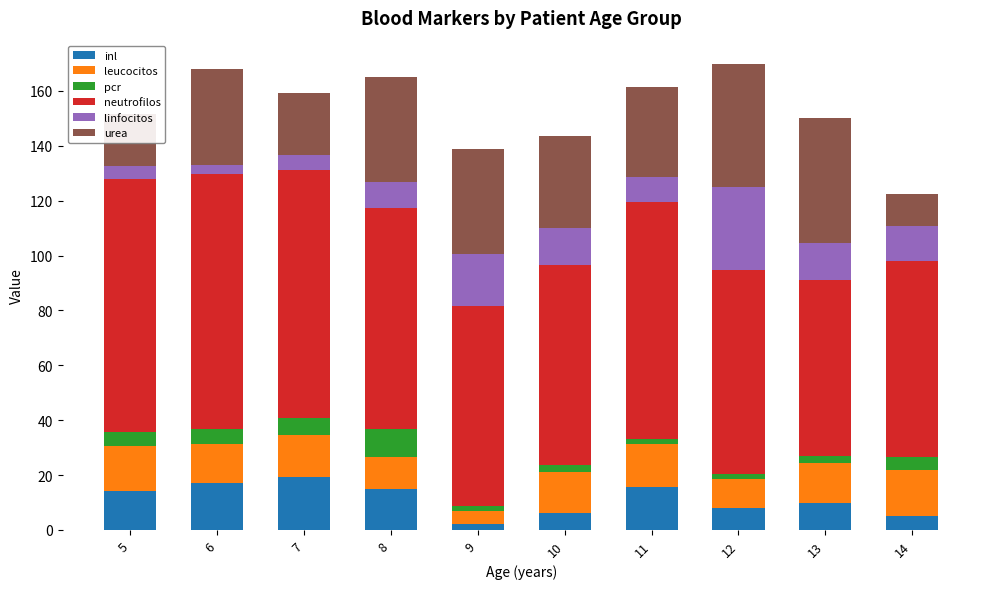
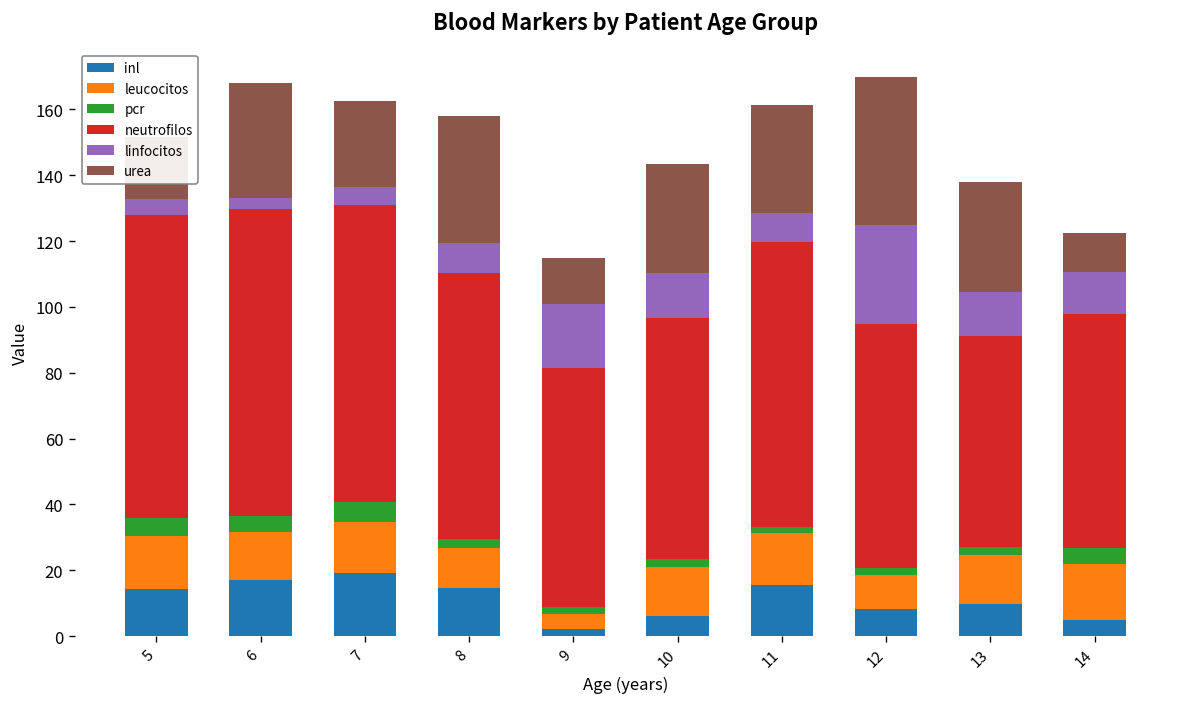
  {
    "inl": {
      "5": 14,
      "6": 17,
      "7": 19,
      "8": 15,
      "9": 2,
      "10": 6,
      "11": 16,
      "12": 8,
      "13": 10,
      "14": 5
    },
    "leucocitos": {
      "5": 16,
      "6": 14,
      "7": 15,
      "8": 12,
      "9": 5,
      "10": 15,
      "11": 16,
      "12": 11,
      "13": 15,
      "14": 17
    },
    "pcr": {
      "5": 5,
      "6": 5,
      "7": 6,
-     "8": 10,
+     "8": 3,
      "9": 2,
      "10": 2,
      "11": 2,
      "12": 2,
      "13": 2,
      "14": 5
    },
    "neutrofilos": {
      "5": 92,
      "6": 93,
      "7": 90,
      "8": 81,
      "9": 73,
      "10": 73,
      "11": 87,
      "12": 74,
      "13": 64,
      "14": 71
    },
    "linfocitos": {
      "5": 5,
      "6": 4,
      "7": 6,
      "8": 9,
      "9": 19,
      "10": 14,
      "11": 9,
      "12": 30,
      "13": 14,
      "14": 13
    },
    "urea": {
      "6": 35,
-     "7": 23,
+     "7": 26,
      "8": 39,
-     "9": 38,
+     "9": 14,
      "10": 33,
      "11": 33,
      "12": 45,
-     "13": 46,
+     "13": 33,
      "14": 12
    }
  }
